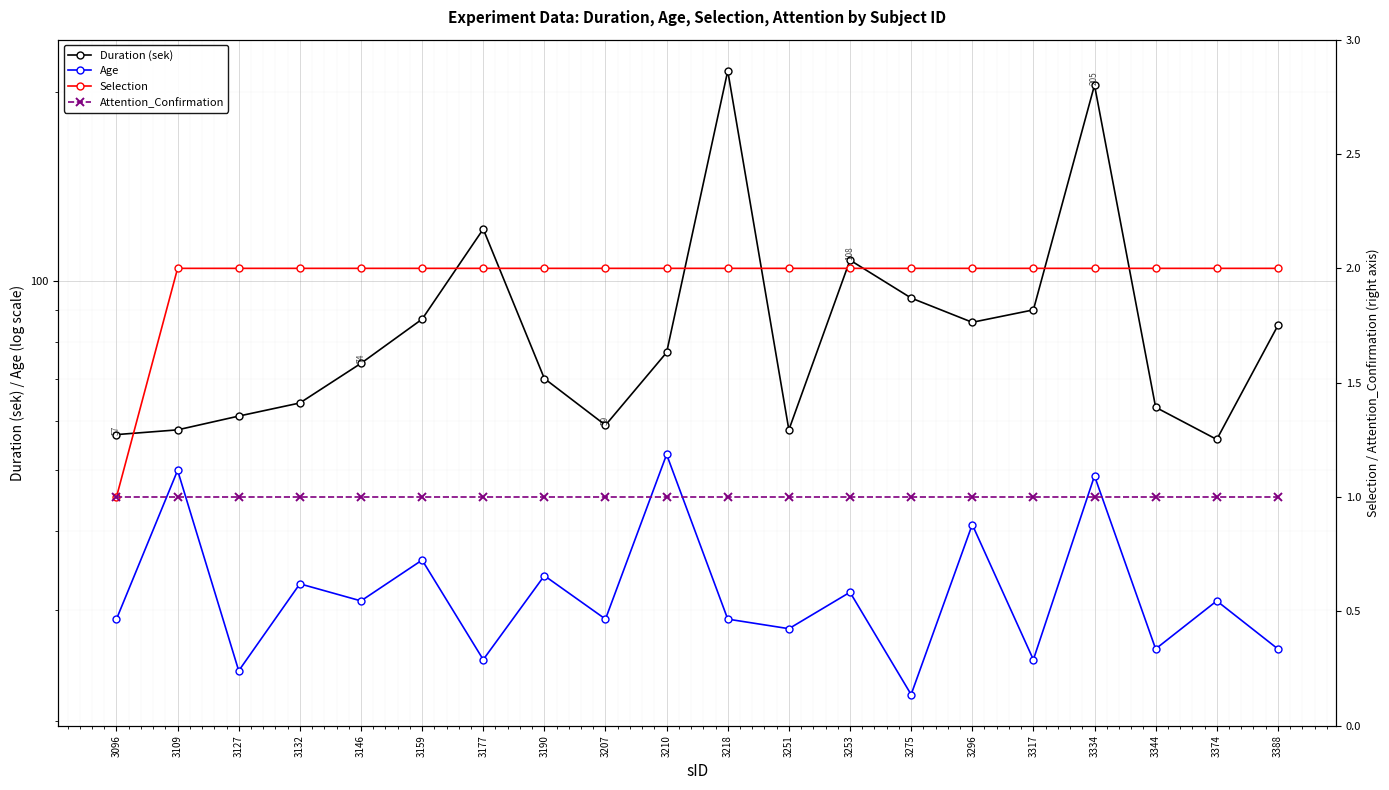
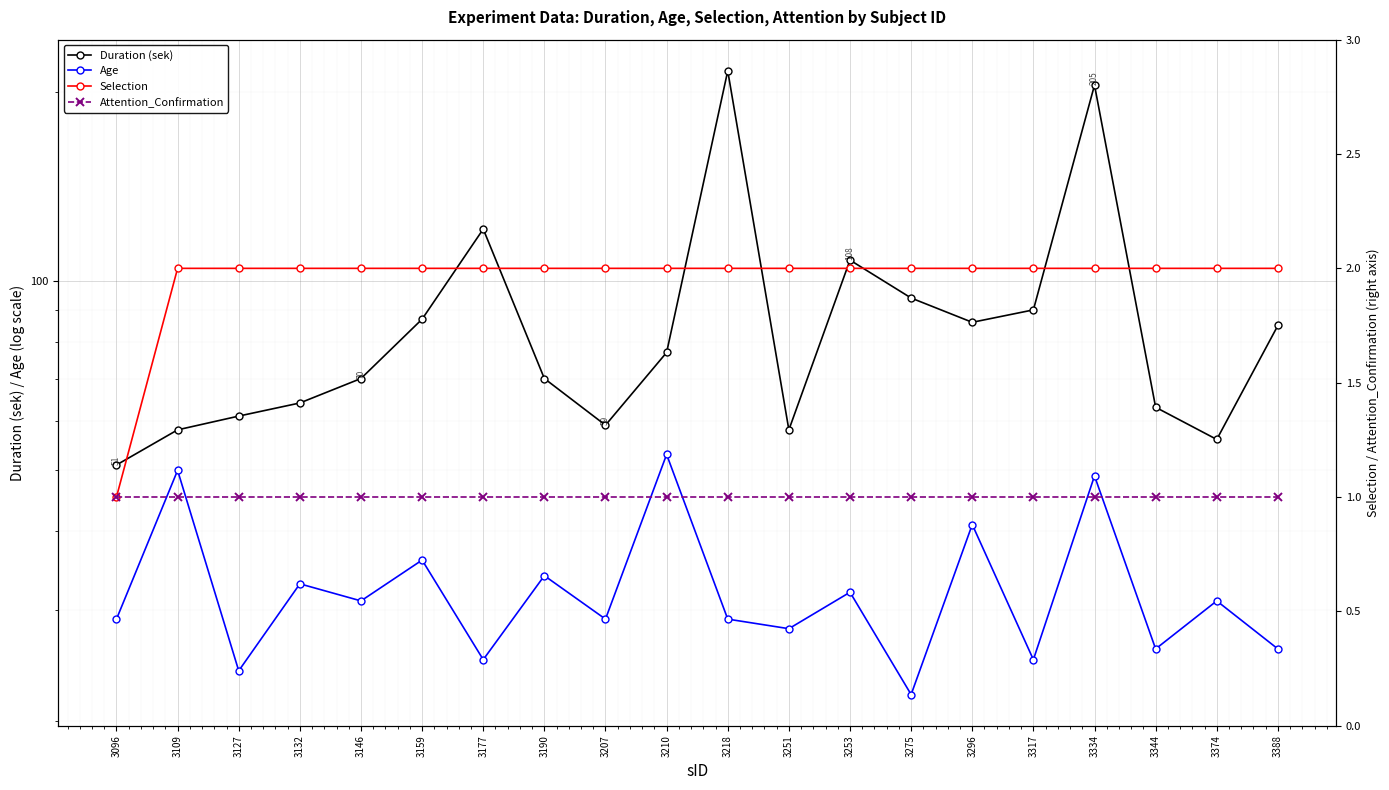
  {
    "Duration (sek)": {
-     "3096": 57,
-     "3146": 74,
+     "3096": 51,
+     "3146": 70,
      "3207": 59,
      "3253": 108,
      "3334": 205
    }
  }
